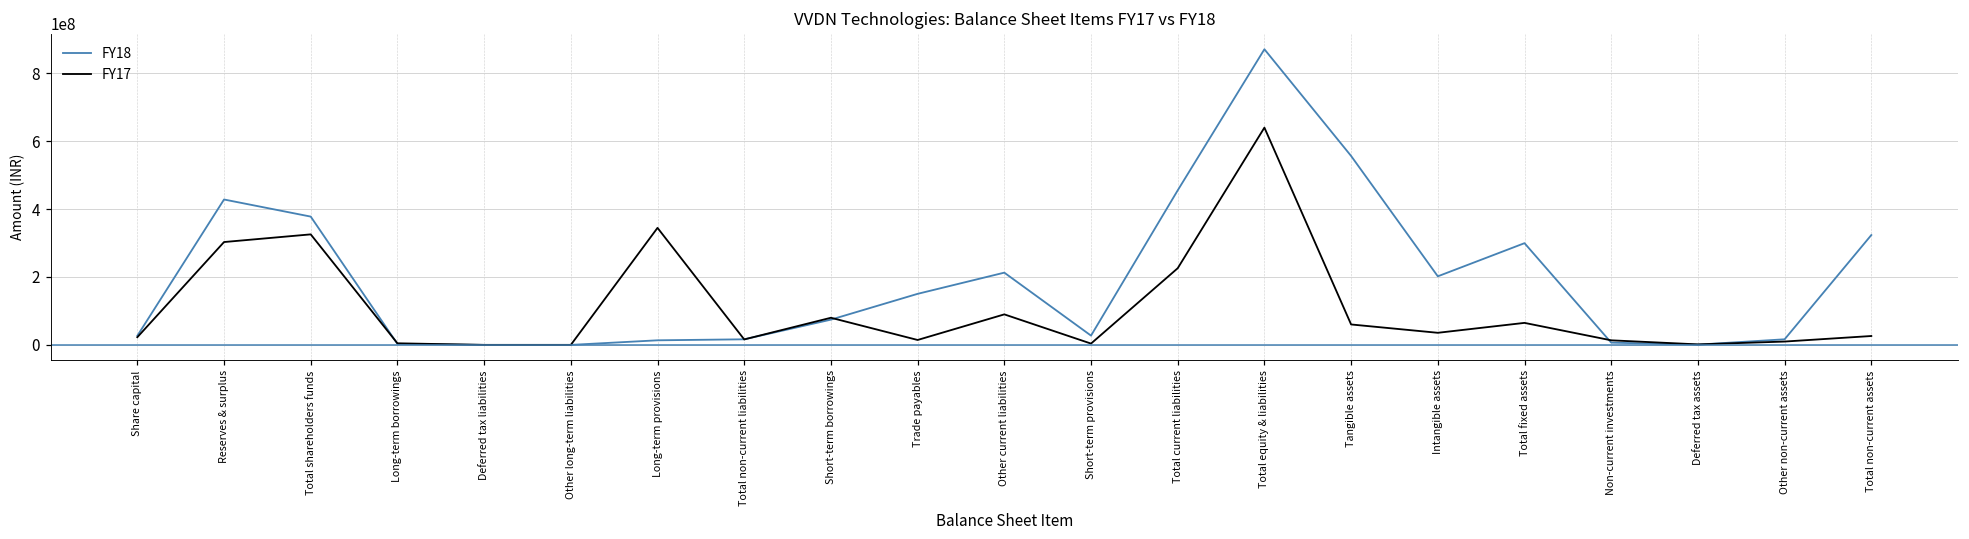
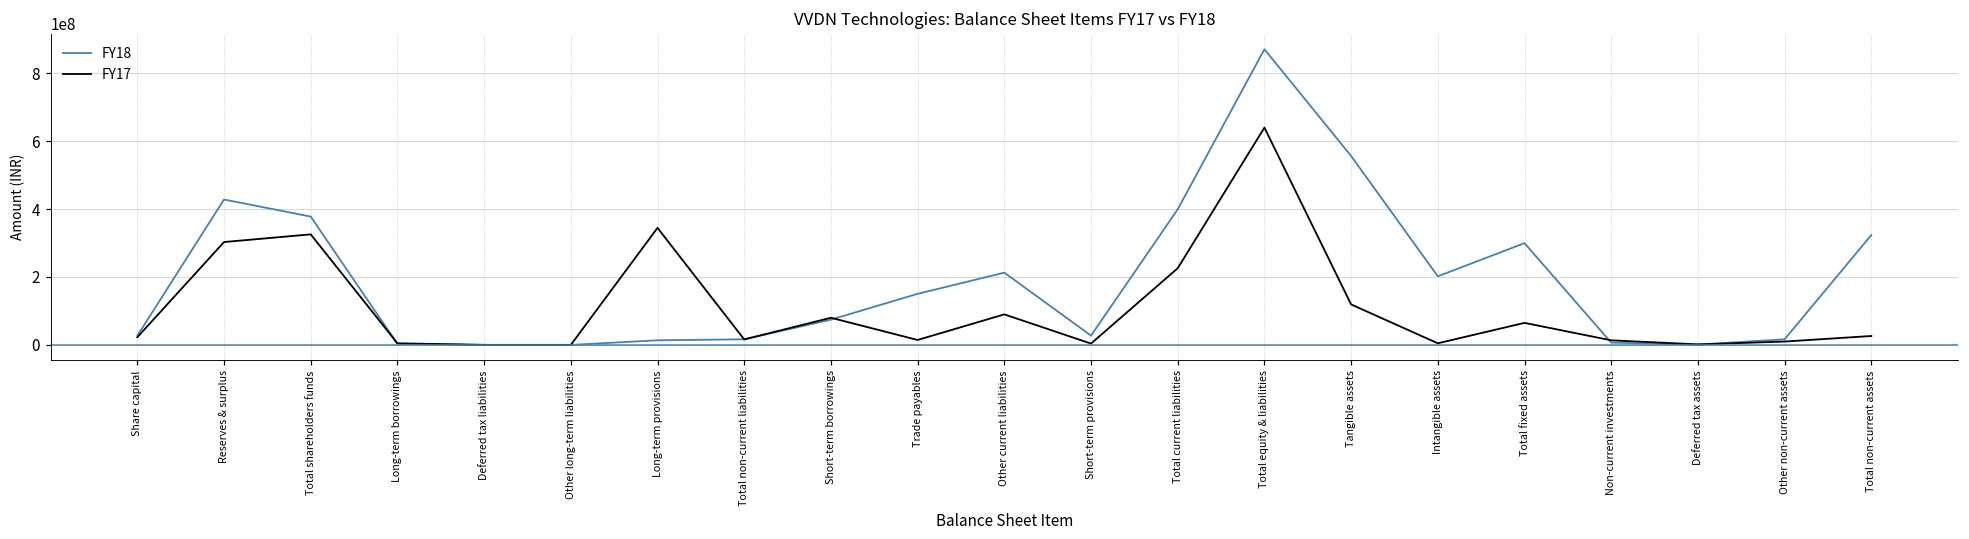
  {
    "FY18": {
      "Reserves & surplus": 430000000,
      "Total shareholders funds": 380000000,
      "Long-term provisions": 10000000,
      "Trade payables": 150000000,
      "Other current liabilities": 210000000,
      "Short-term provisions": 30000000,
-     "Total current liabilities": 460000000,
+     "Total current liabilities": 400000000,
      "Total equity & liabilities": 870000000,
      "Tangible assets": 560000000,
      "Intangible assets": 200000000,
      "Total fixed assets": 300000000,
      "Total non-current assets": 320000000
    },
    "FY17": {
      "Reserves & surplus": 300000000,
      "Total shareholders funds": 330000000,
      "Long-term provisions": 340000000,
      "Trade payables": 10000000,
      "Other current liabilities": 90000000,
      "Short-term provisions": 0,
      "Total current liabilities": 230000000,
      "Total equity & liabilities": 640000000,
-     "Tangible assets": 60000000,
-     "Intangible assets": 40000000,
+     "Tangible assets": 120000000,
+     "Intangible assets": 0,
      "Total fixed assets": 60000000,
      "Total non-current assets": 30000000
    }
  }
